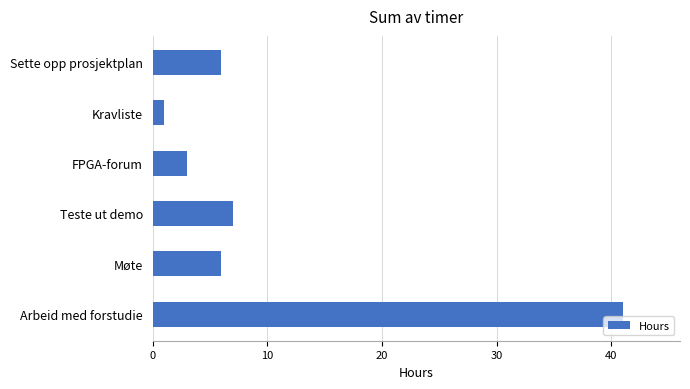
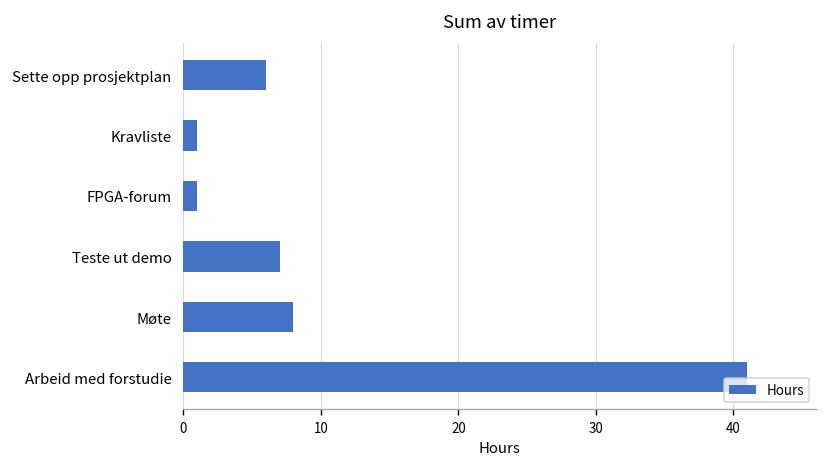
  {
    "Sette opp prosjektplan": 6,
    "Kravliste": 1,
-   "FPGA-forum": 3,
+   "FPGA-forum": 1,
    "Teste ut demo": 7,
-   "Møte": 6,
+   "Møte": 8,
    "Arbeid med forstudie": 41
  }
